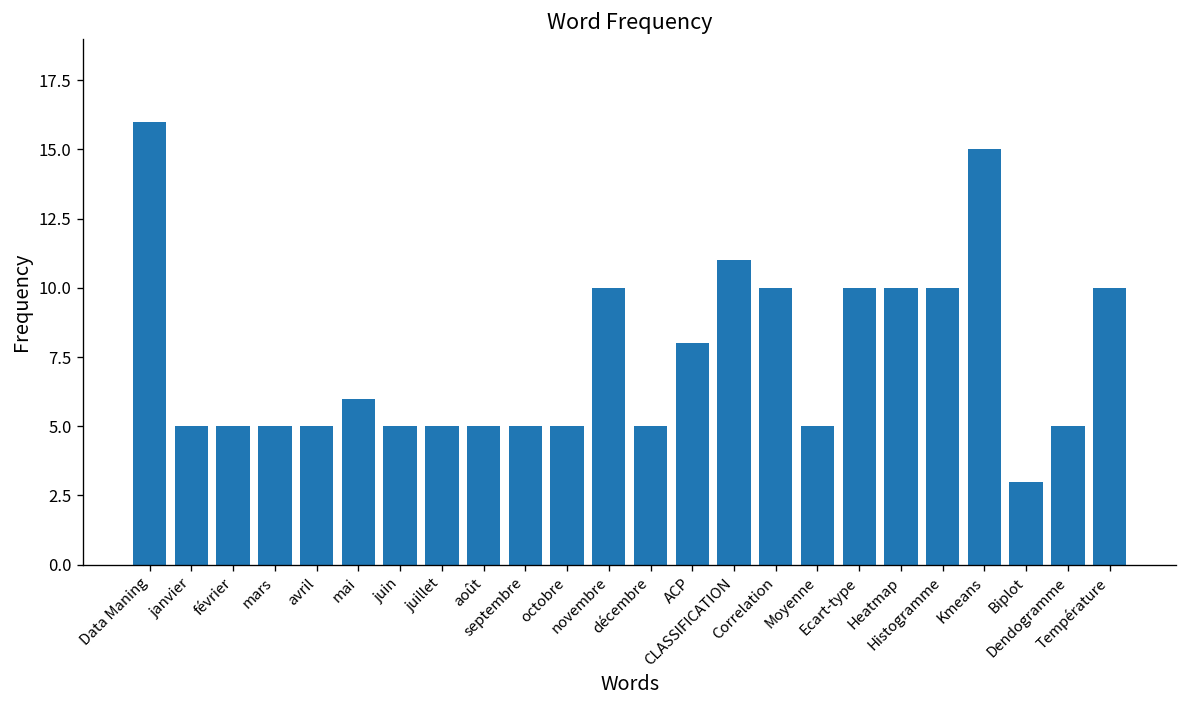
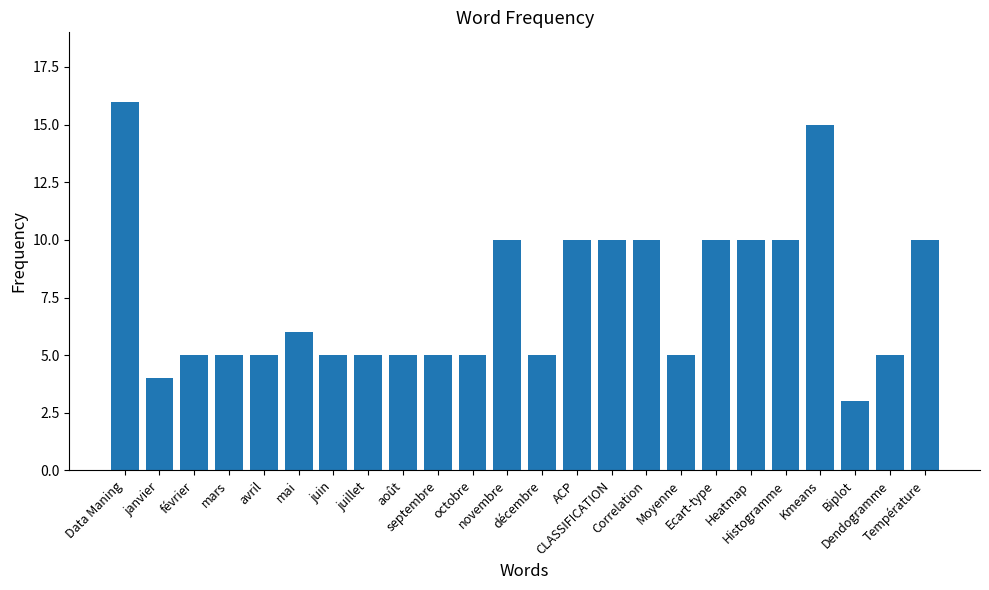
  {
    "Data Maning": 16,
-   "janvier": 5,
+   "janvier": 4,
    "février": 5,
    "mars": 5,
    "avril": 5,
    "mai": 6,
    "juin": 5,
    "juillet": 5,
    "août": 5,
    "septembre": 5,
    "octobre": 5,
    "novembre": 10,
    "décembre": 5,
-   "ACP": 8,
-   "CLASSIFICATION": 11,
+   "ACP": 10,
+   "CLASSIFICATION": 10,
    "Correlation": 10,
    "Moyenne": 5,
    "Ecart-type": 10,
    "Heatmap": 10,
    "Histogramme": 10,
    "Kmeans": 15,
    "Biplot": 3,
    "Dendogramme": 5,
    "Température": 10
  }
